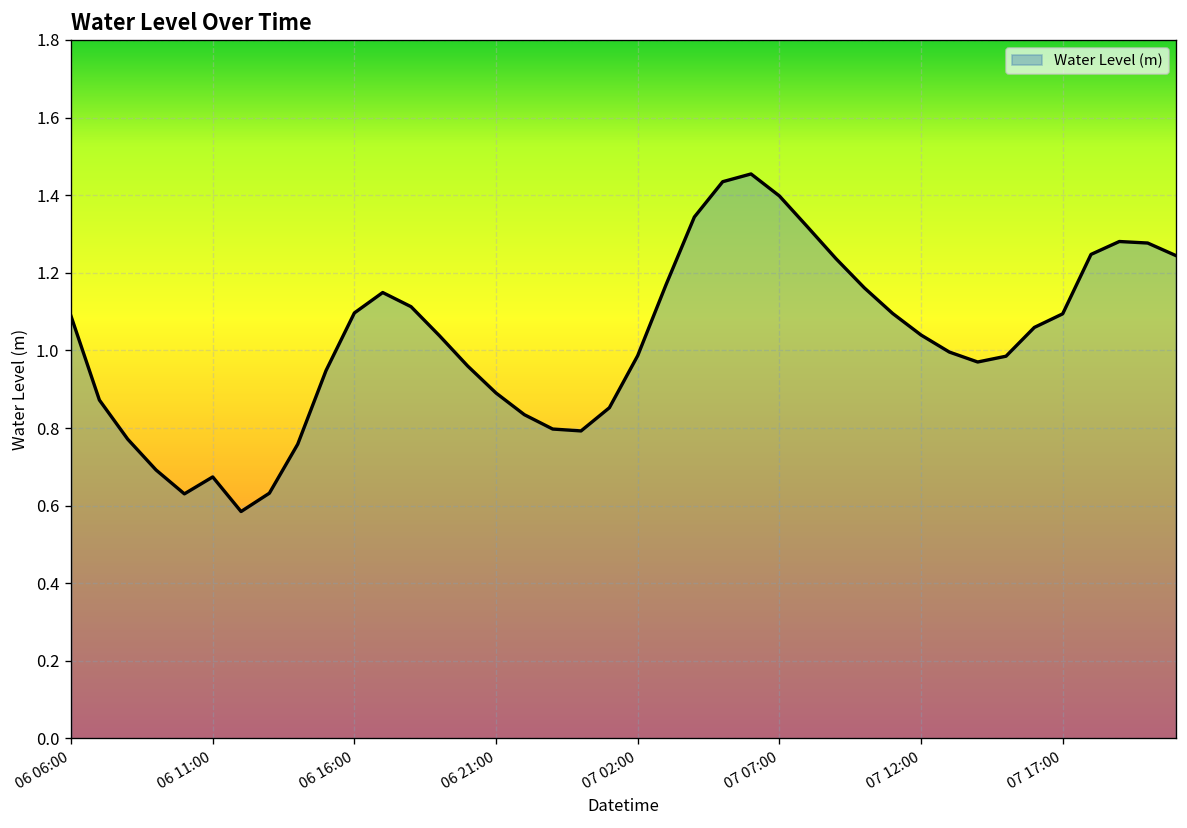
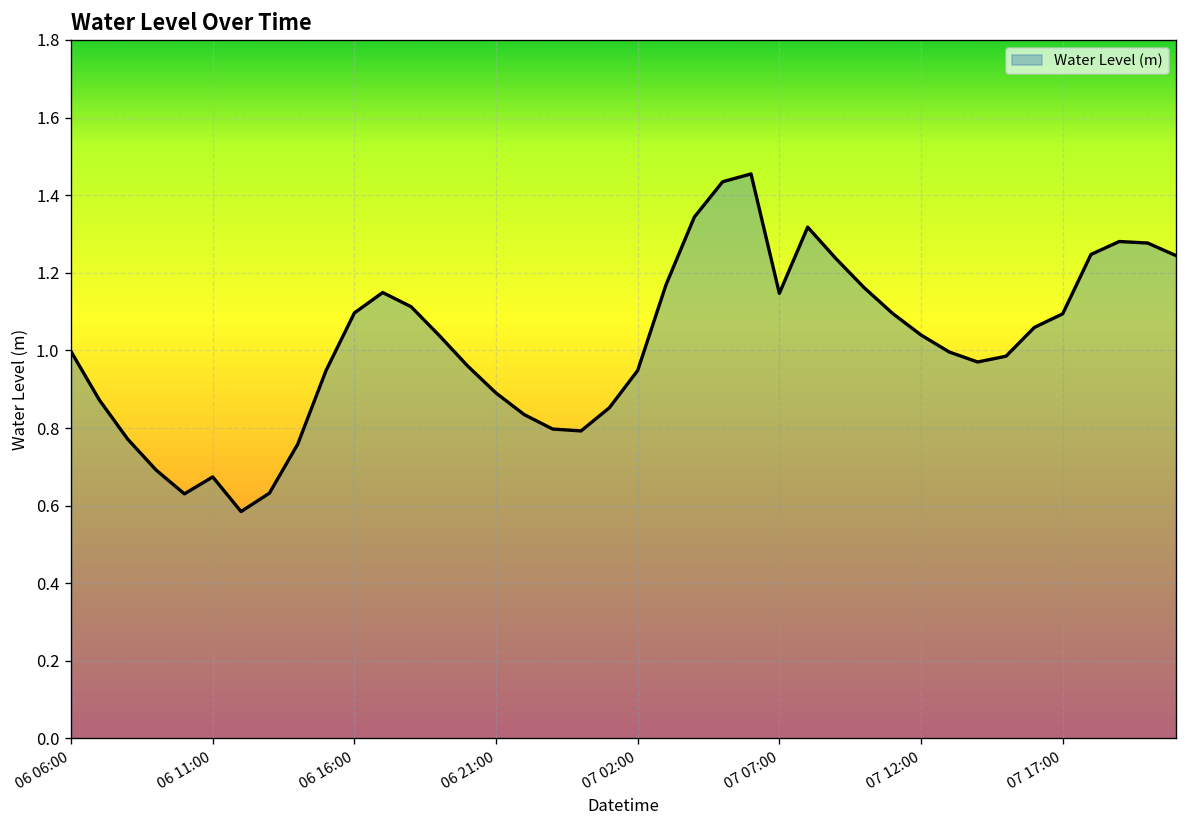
  {
-   "06 06:00": 1.09,
+   "06 06:00": 1.00,
    "06 11:00": 0.67,
    "06 16:00": 1.10,
    "06 21:00": 0.89,
-   "07 02:00": 0.99,
-   "07 07:00": 1.40,
+   "07 02:00": 0.95,
+   "07 07:00": 1.15,
    "07 12:00": 1.04,
    "07 17:00": 1.09
  }
